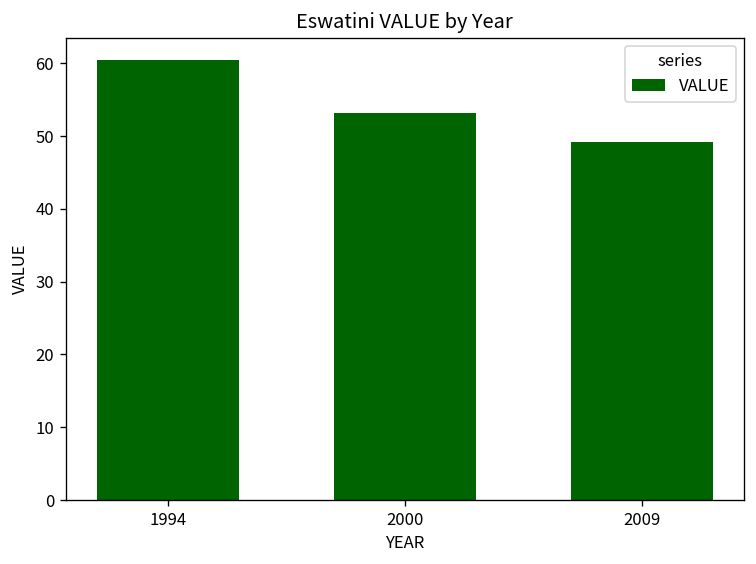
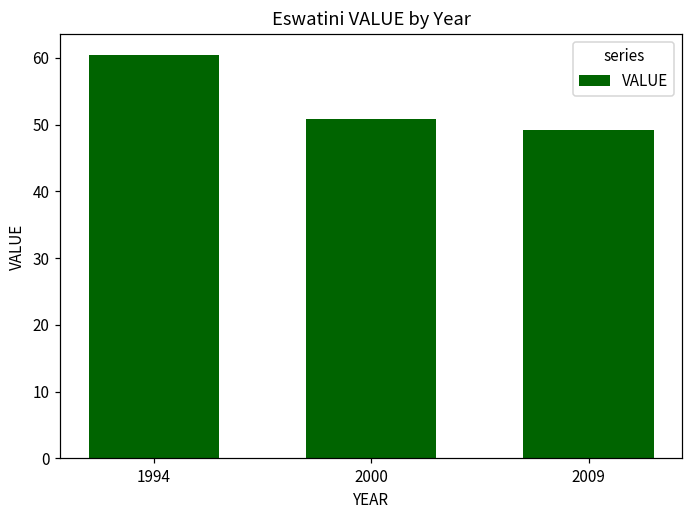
  {
    "1994": 61,
-   "2000": 53,
+   "2000": 51,
    "2009": 49
  }
